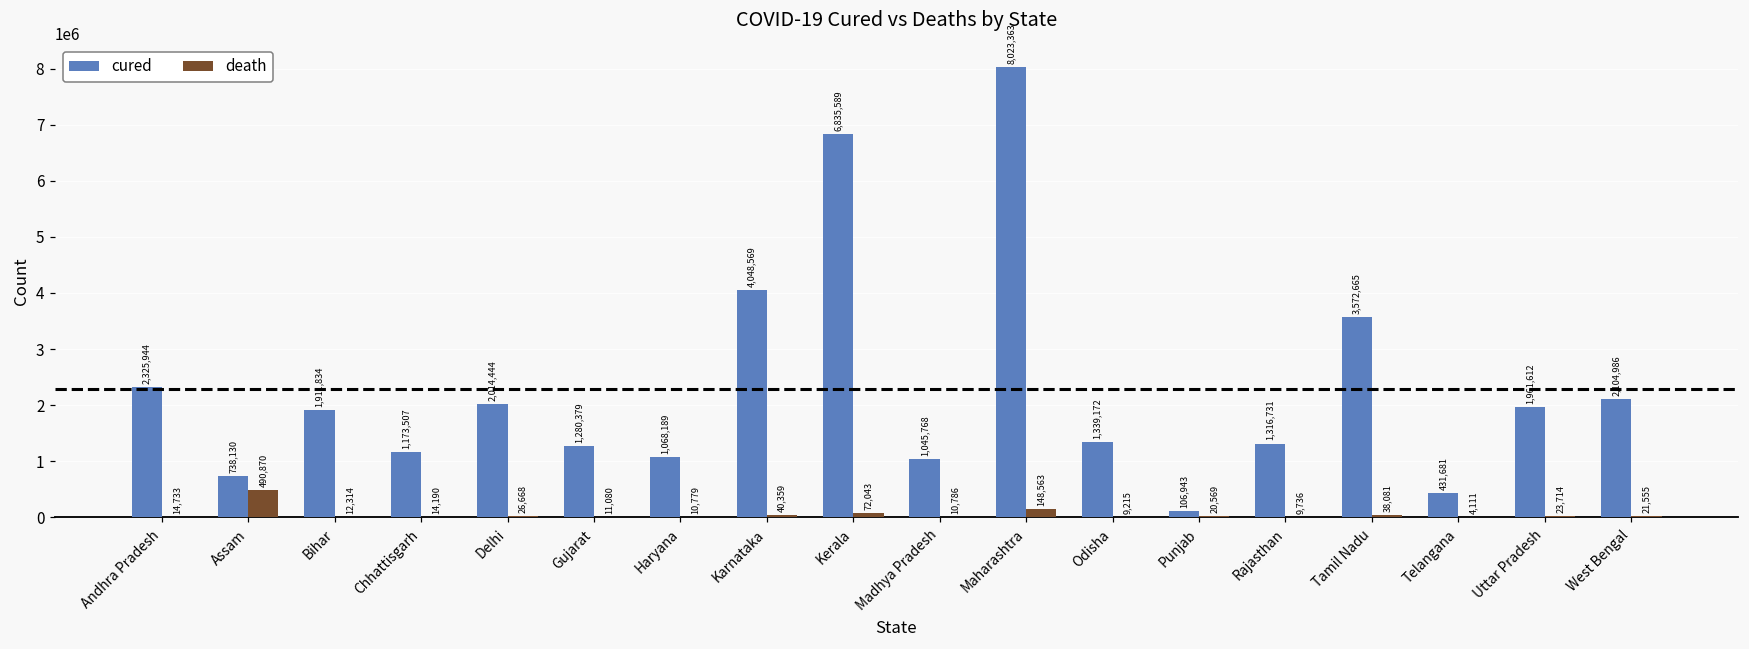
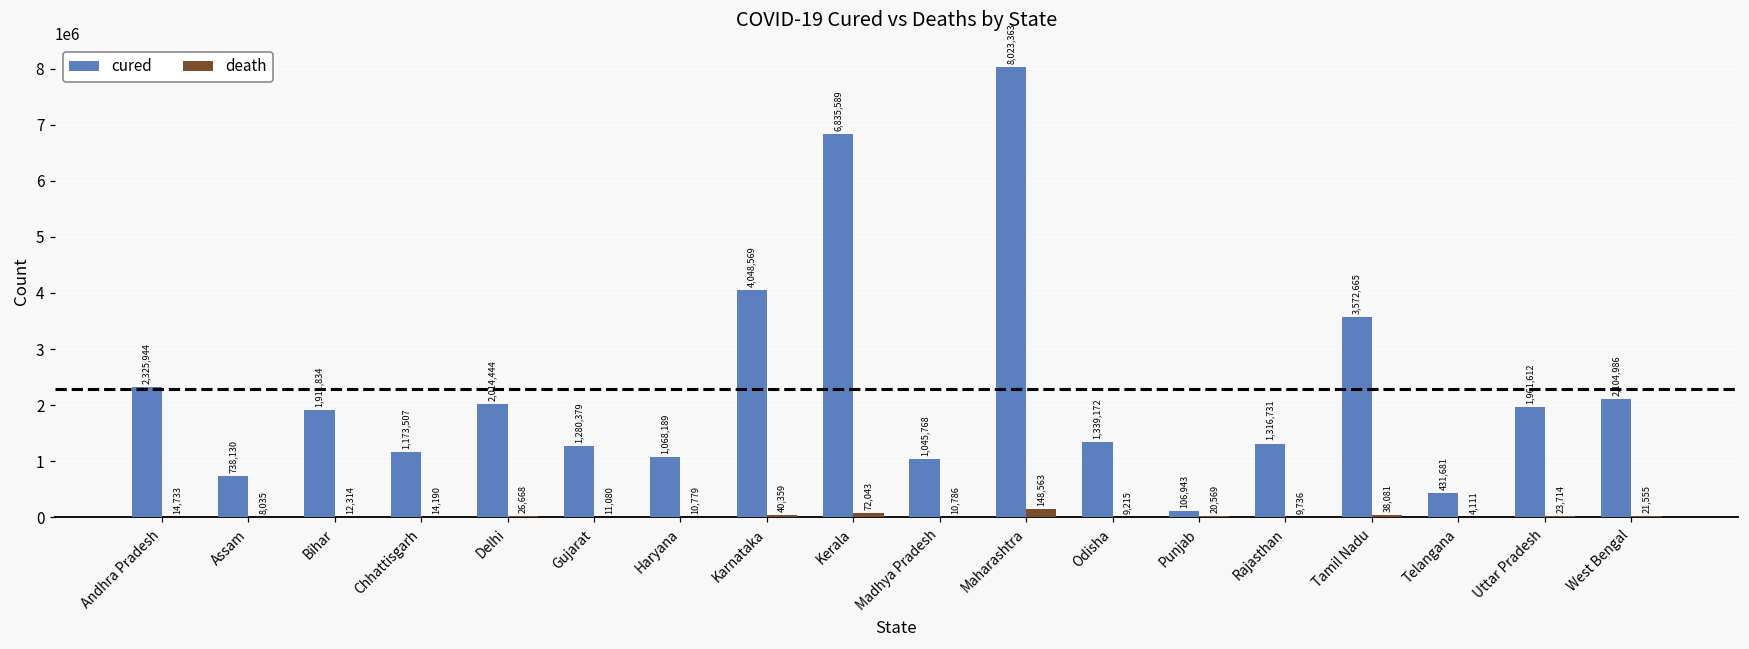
  {
    "cured": {
      "Andhra Pradesh": "2,325,944",
      "Assam": "738,130",
      "Bihar": "1,911,834",
      "Chhattisgarh": "1,173,507",
      "Delhi": "2,014,444",
      "Gujarat": "1,280,379",
      "Haryana": "1,068,189",
      "Karnataka": "4,048,569",
      "Kerala": "6,835,589",
      "Madhya Pradesh": "1,045,768",
      "Maharashtra": "8,023,363",
      "Odisha": "1,339,172",
      "Punjab": "106,943",
      "Rajasthan": "1,316,731",
      "Tamil Nadu": "3,572,665",
      "Telangana": "431,681",
      "Uttar Pradesh": "1,961,612",
      "West Bengal": "2,104,986"
    },
    "death": {
      "Andhra Pradesh": "14,733",
-     "Assam": "490,870",
+     "Assam": "8,035",
      "Bihar": "12,314",
      "Chhattisgarh": "14,190",
      "Delhi": "26,668",
      "Gujarat": "11,080",
      "Haryana": "10,779",
      "Karnataka": "40,359",
      "Kerala": "72,043",
      "Madhya Pradesh": "10,786",
      "Maharashtra": "148,563",
      "Odisha": "9,215",
      "Punjab": "20,569",
      "Rajasthan": "9,736",
      "Tamil Nadu": "38,081",
      "Telangana": "4,111",
      "Uttar Pradesh": "23,714",
      "West Bengal": "21,555"
    }
  }
